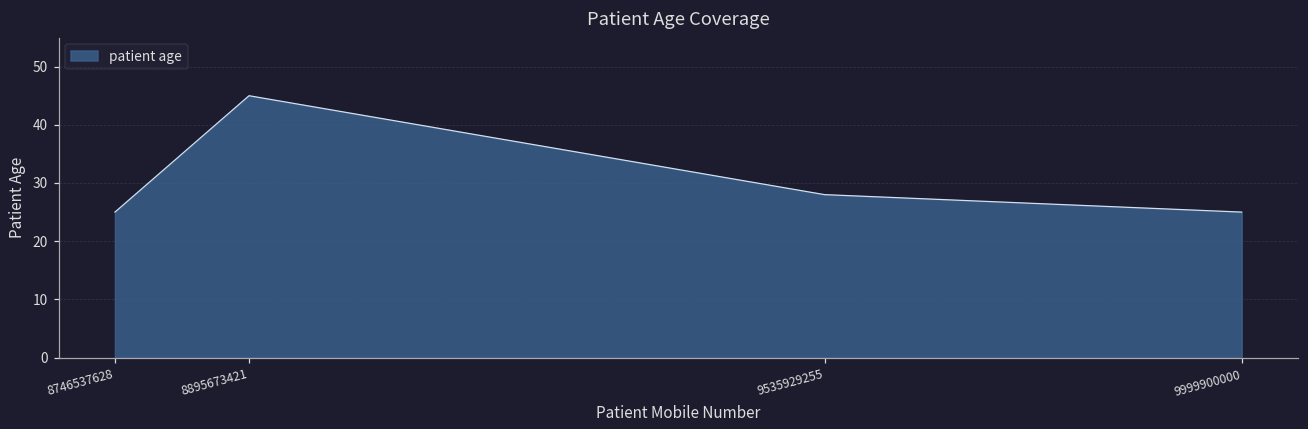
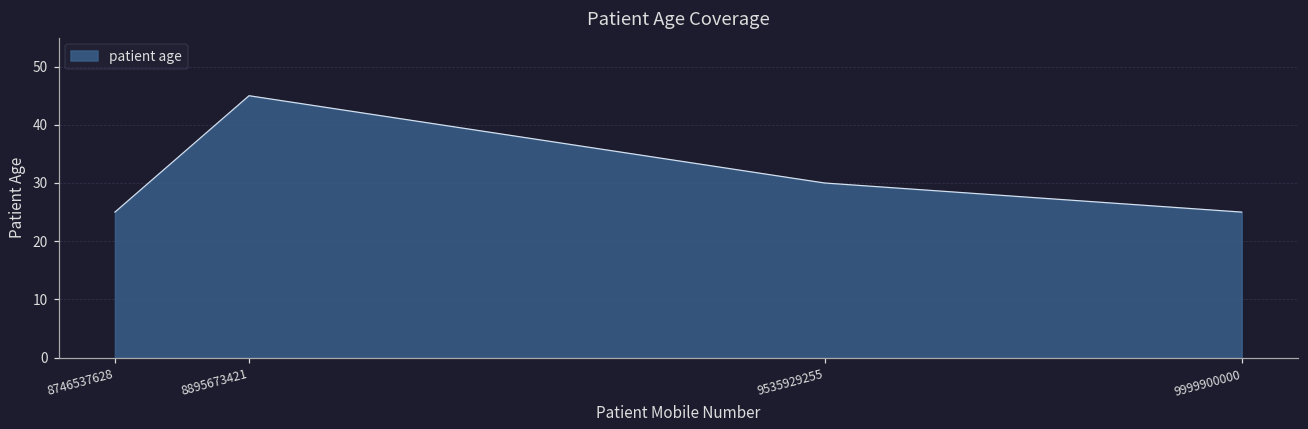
  {
    "8746537628": 25,
    "8895673421": 45,
-   "9535929255": 28,
+   "9535929255": 30,
    "9999900000": 25
  }
